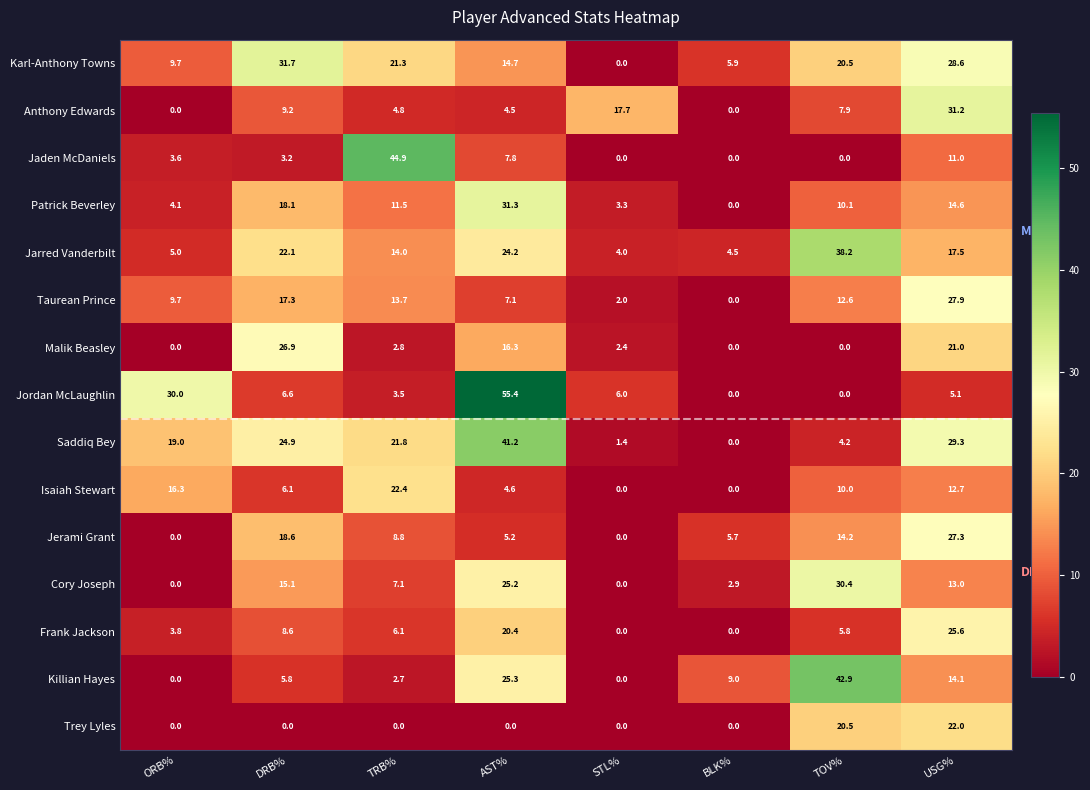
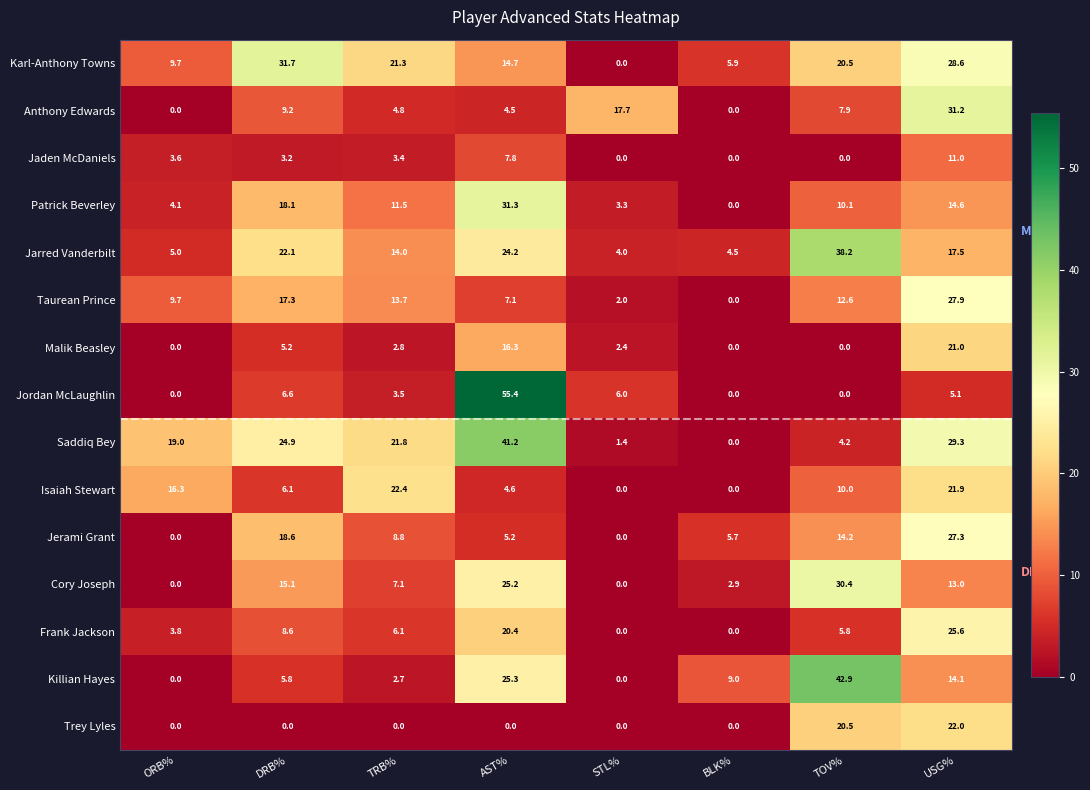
  {
    "Karl-Anthony Towns": {
      "ORB%": 9.7,
      "DRB%": 31.7,
      "TRB%": 21.3,
      "AST%": 14.7,
      "STL%": 0.0,
      "BLK%": 5.9,
      "TOV%": 20.5,
      "USG%": 28.6
    },
    "Anthony Edwards": {
      "ORB%": 0.0,
      "DRB%": 9.2,
      "TRB%": 4.8,
      "AST%": 4.5,
      "STL%": 17.7,
      "BLK%": 0.0,
      "TOV%": 7.9,
      "USG%": 31.2
    },
    "Jaden McDaniels": {
      "ORB%": 3.6,
      "DRB%": 3.2,
-     "TRB%": 44.9,
+     "TRB%": 3.4,
      "AST%": 7.8,
      "STL%": 0.0,
      "BLK%": 0.0,
      "TOV%": 0.0,
      "USG%": 11.0
    },
    "Patrick Beverley": {
      "ORB%": 4.1,
      "DRB%": 18.1,
      "TRB%": 11.5,
      "AST%": 31.3,
      "STL%": 3.3,
      "BLK%": 0.0,
      "TOV%": 10.1,
      "USG%": 14.6
    },
    "Jarred Vanderbilt": {
      "ORB%": 5.0,
      "DRB%": 22.1,
      "TRB%": 14.0,
      "AST%": 24.2,
      "STL%": 4.0,
      "BLK%": 4.5,
      "TOV%": 38.2,
      "USG%": 17.5
    },
    "Taurean Prince": {
      "ORB%": 9.7,
      "DRB%": 17.3,
      "TRB%": 13.7,
      "AST%": 7.1,
      "STL%": 2.0,
      "BLK%": 0.0,
      "TOV%": 12.6,
      "USG%": 27.9
    },
    "Malik Beasley": {
      "ORB%": 0.0,
-     "DRB%": 26.9,
+     "DRB%": 5.2,
      "TRB%": 2.8,
      "AST%": 16.3,
      "STL%": 2.4,
      "BLK%": 0.0,
      "TOV%": 0.0,
      "USG%": 21.0
    },
    "Jordan McLaughlin": {
-     "ORB%": 30.0,
+     "ORB%": 0.0,
      "DRB%": 6.6,
      "TRB%": 3.5,
      "AST%": 55.4,
      "STL%": 6.0,
      "BLK%": 0.0,
      "TOV%": 0.0,
      "USG%": 5.1
    },
    "Saddiq Bey": {
      "ORB%": 19.0,
      "DRB%": 24.9,
      "TRB%": 21.8,
      "AST%": 41.2,
      "STL%": 1.4,
      "BLK%": 0.0,
      "TOV%": 4.2,
      "USG%": 29.3
    },
    "Isaiah Stewart": {
      "ORB%": 16.3,
      "DRB%": 6.1,
      "TRB%": 22.4,
      "AST%": 4.6,
      "STL%": 0.0,
      "BLK%": 0.0,
      "TOV%": 10.0,
-     "USG%": 12.7
+     "USG%": 21.9
    },
    "Jerami Grant": {
      "ORB%": 0.0,
      "DRB%": 18.6,
      "TRB%": 8.8,
      "AST%": 5.2,
      "STL%": 0.0,
      "BLK%": 5.7,
      "TOV%": 14.2,
      "USG%": 27.3
    },
    "Cory Joseph": {
      "ORB%": 0.0,
      "DRB%": 15.1,
      "TRB%": 7.1,
      "AST%": 25.2,
      "STL%": 0.0,
      "BLK%": 2.9,
      "TOV%": 30.4,
      "USG%": 13.0
    },
    "Frank Jackson": {
      "ORB%": 3.8,
      "DRB%": 8.6,
      "TRB%": 6.1,
      "AST%": 20.4,
      "STL%": 0.0,
      "BLK%": 0.0,
      "TOV%": 5.8,
      "USG%": 25.6
    },
    "Killian Hayes": {
      "ORB%": 0.0,
      "DRB%": 5.8,
      "TRB%": 2.7,
      "AST%": 25.3,
      "STL%": 0.0,
      "BLK%": 9.0,
      "TOV%": 42.9,
      "USG%": 14.1
    },
    "Trey Lyles": {
      "ORB%": 0.0,
      "DRB%": 0.0,
      "TRB%": 0.0,
      "AST%": 0.0,
      "STL%": 0.0,
      "BLK%": 0.0,
      "TOV%": 20.5,
      "USG%": 22.0
    }
  }
